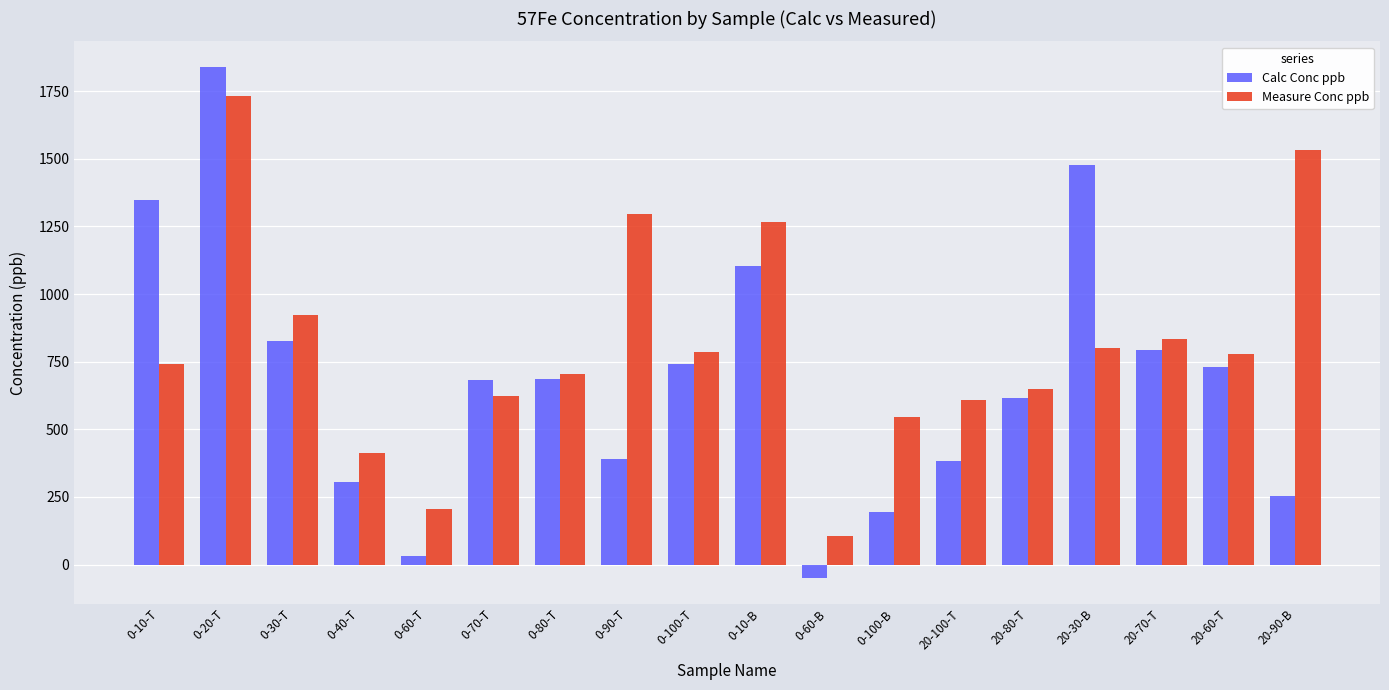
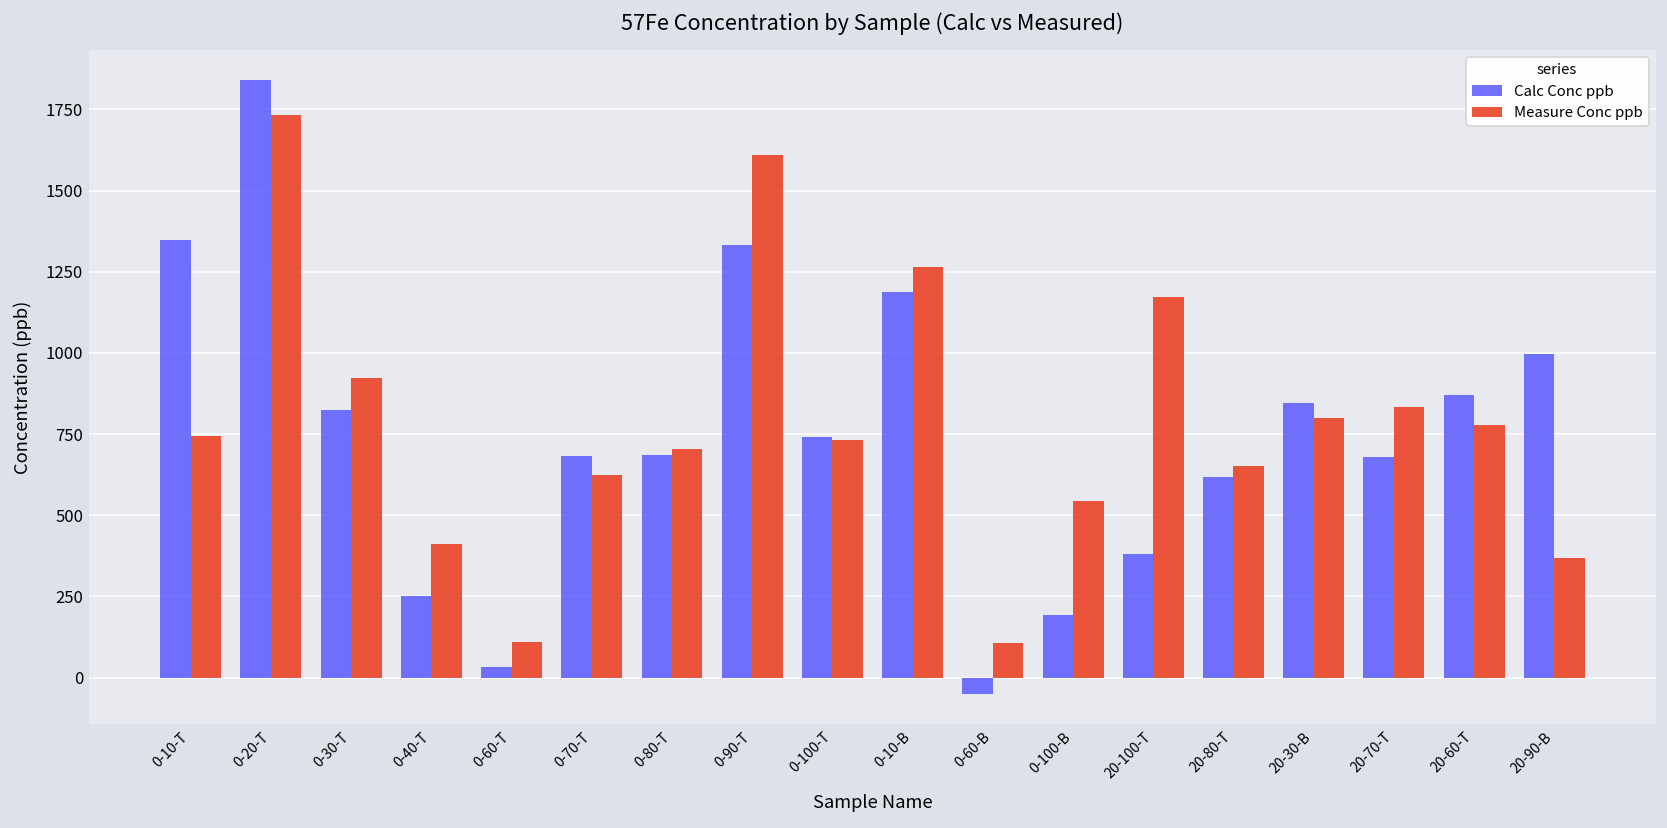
  {
    "Calc Conc ppb": {
      "0-10-T": 1350,
      "0-20-T": 1840,
      "0-30-T": 830,
-     "0-40-T": 300,
+     "0-40-T": 250,
      "0-60-T": 30,
      "0-70-T": 680,
      "0-80-T": 680,
-     "0-90-T": 390,
+     "0-90-T": 1330,
      "0-100-T": 740,
-     "0-10-B": 1100,
+     "0-10-B": 1190,
      "0-60-B": -50,
      "0-100-B": 190,
      "20-100-T": 380,
      "20-80-T": 620,
-     "20-30-B": 1480,
-     "20-70-T": 800,
-     "20-60-T": 730,
-     "20-90-B": 250
+     "20-30-B": 850,
+     "20-70-T": 680,
+     "20-60-T": 870,
+     "20-90-B": 1000
    },
    "Measure Conc ppb": {
      "0-10-T": 740,
      "0-20-T": 1730,
      "0-30-T": 920,
      "0-40-T": 410,
-     "0-60-T": 210,
+     "0-60-T": 110,
      "0-70-T": 620,
      "0-80-T": 700,
-     "0-90-T": 1300,
-     "0-100-T": 790,
+     "0-90-T": 1610,
+     "0-100-T": 730,
      "0-10-B": 1270,
      "0-60-B": 110,
      "0-100-B": 540,
-     "20-100-T": 610,
+     "20-100-T": 1170,
      "20-80-T": 650,
      "20-30-B": 800,
      "20-70-T": 830,
      "20-60-T": 780,
-     "20-90-B": 1530
+     "20-90-B": 370
    }
  }
